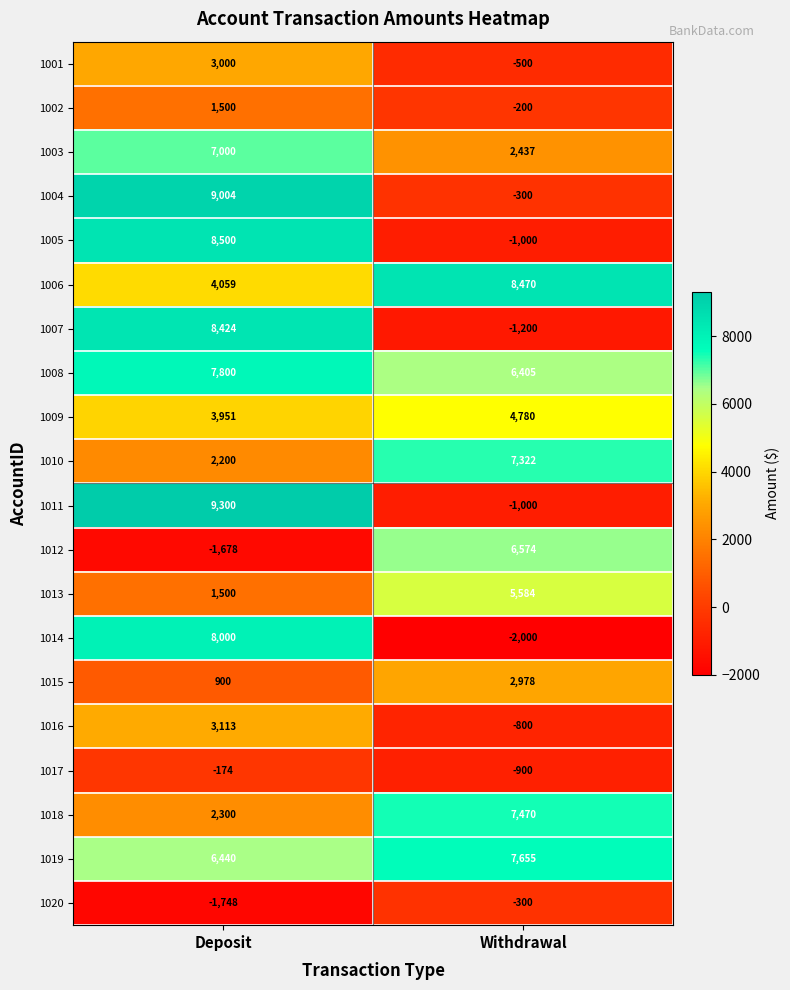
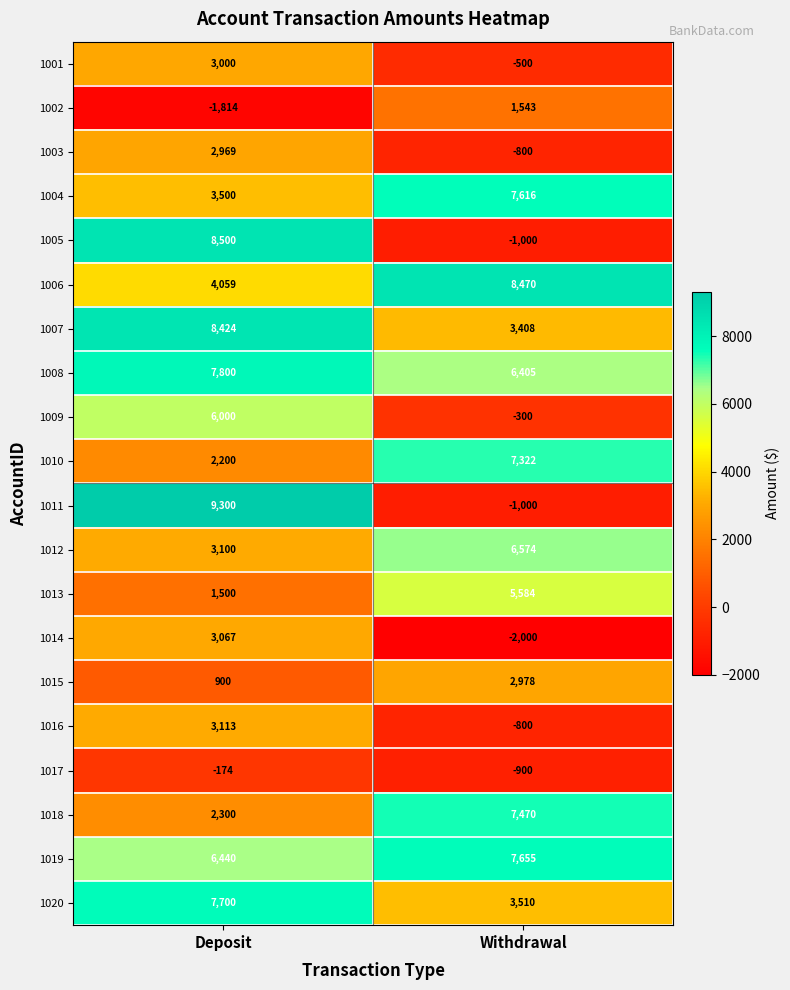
  {
    "1001": {
      "Deposit": "3,000",
      "Withdrawal": "-500"
    },
    "1002": {
-     "Deposit": "1,500",
-     "Withdrawal": "-200"
+     "Deposit": "-1,814",
+     "Withdrawal": "1,543"
    },
    "1003": {
-     "Deposit": "7,000",
-     "Withdrawal": "2,437"
+     "Deposit": "2,969",
+     "Withdrawal": "-800"
    },
    "1004": {
-     "Deposit": "9,004",
-     "Withdrawal": "-300"
+     "Deposit": "3,500",
+     "Withdrawal": "7,616"
    },
    "1005": {
      "Deposit": "8,500",
      "Withdrawal": "-1,000"
    },
    "1006": {
      "Deposit": "4,059",
      "Withdrawal": "8,470"
    },
    "1007": {
      "Deposit": "8,424",
-     "Withdrawal": "-1,200"
+     "Withdrawal": "3,408"
    },
    "1008": {
      "Deposit": "7,800",
      "Withdrawal": "6,405"
    },
    "1009": {
-     "Deposit": "3,951",
-     "Withdrawal": "4,780"
+     "Deposit": "6,000",
+     "Withdrawal": "-300"
    },
    "1010": {
      "Deposit": "2,200",
      "Withdrawal": "7,322"
    },
    "1011": {
      "Deposit": "9,300",
      "Withdrawal": "-1,000"
    },
    "1012": {
-     "Deposit": "-1,678",
+     "Deposit": "3,100",
      "Withdrawal": "6,574"
    },
    "1013": {
      "Deposit": "1,500",
      "Withdrawal": "5,584"
    },
    "1014": {
-     "Deposit": "8,000",
+     "Deposit": "3,067",
      "Withdrawal": "-2,000"
    },
    "1015": {
      "Deposit": "900",
      "Withdrawal": "2,978"
    },
    "1016": {
      "Deposit": "3,113",
      "Withdrawal": "-800"
    },
    "1017": {
      "Deposit": "-174",
      "Withdrawal": "-900"
    },
    "1018": {
      "Deposit": "2,300",
      "Withdrawal": "7,470"
    },
    "1019": {
      "Deposit": "6,440",
      "Withdrawal": "7,655"
    },
    "1020": {
-     "Deposit": "-1,748",
-     "Withdrawal": "-300"
+     "Deposit": "7,700",
+     "Withdrawal": "3,510"
    }
  }
